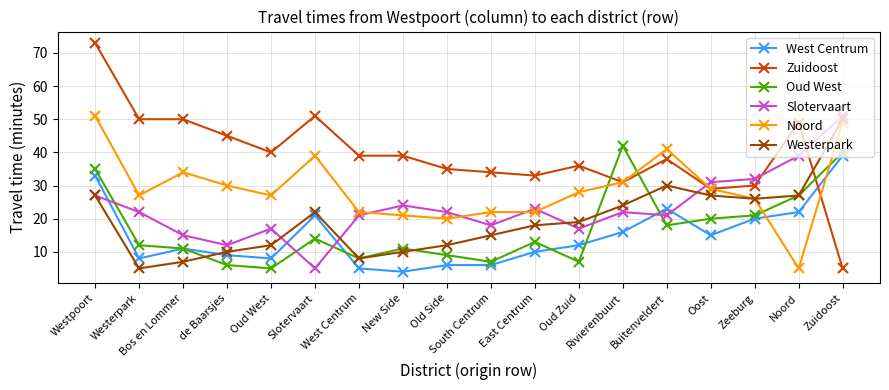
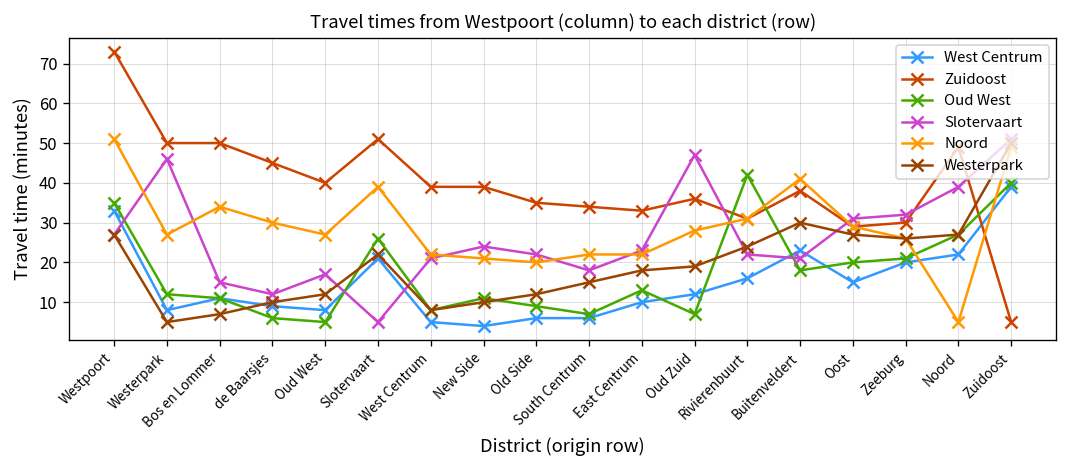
  {
    "West Centrum": {
      "Westpoort": 33,
      "Westerpark": 8,
      "de Baarsjes": 9,
      "Oud West": 8,
      "Slotervaart": 21,
      "West Centrum": 5,
      "New Side": 4,
      "Old Side": 6,
      "South Centrum": 6,
      "East Centrum": 10,
      "Oud Zuid": 12,
      "Rivierenbuurt": 16,
      "Buitenveldert": 23,
      "Oost": 15,
      "Zeeburg": 20,
      "Noord": 22
    },
    "Oud West": {
      "Westpoort": 35,
      "Westerpark": 12,
      "de Baarsjes": 6,
      "Oud West": 5,
-     "Slotervaart": 14,
+     "Slotervaart": 26,
      "New Side": 11,
      "Old Side": 9,
      "South Centrum": 7,
      "East Centrum": 13,
      "Oud Zuid": 7,
      "Rivierenbuurt": 42,
      "Buitenveldert": 18,
      "Oost": 20,
      "Zeeburg": 21
    },
    "Slotervaart": {
-     "Westerpark": 22,
+     "Westerpark": 46,
      "Bos en Lommer": 15,
      "de Baarsjes": 12,
      "Oud West": 17,
      "Slotervaart": 5,
      "West Centrum": 21,
      "New Side": 24,
      "Old Side": 22,
      "South Centrum": 18,
      "East Centrum": 23,
-     "Oud Zuid": 17,
+     "Oud Zuid": 47,
      "Rivierenbuurt": 22,
      "Buitenveldert": 21,
      "Oost": 31,
      "Zeeburg": 32
    },
    "Noord": {
      "Westpoort": 51,
      "Westerpark": 27,
      "Bos en Lommer": 34,
      "de Baarsjes": 30,
      "Oud West": 27,
      "Slotervaart": 39,
      "West Centrum": 22,
      "New Side": 21,
      "Old Side": 20,
      "South Centrum": 22,
      "East Centrum": 22,
      "Oud Zuid": 28,
      "Buitenveldert": 41,
      "Noord": 5
    }
  }
